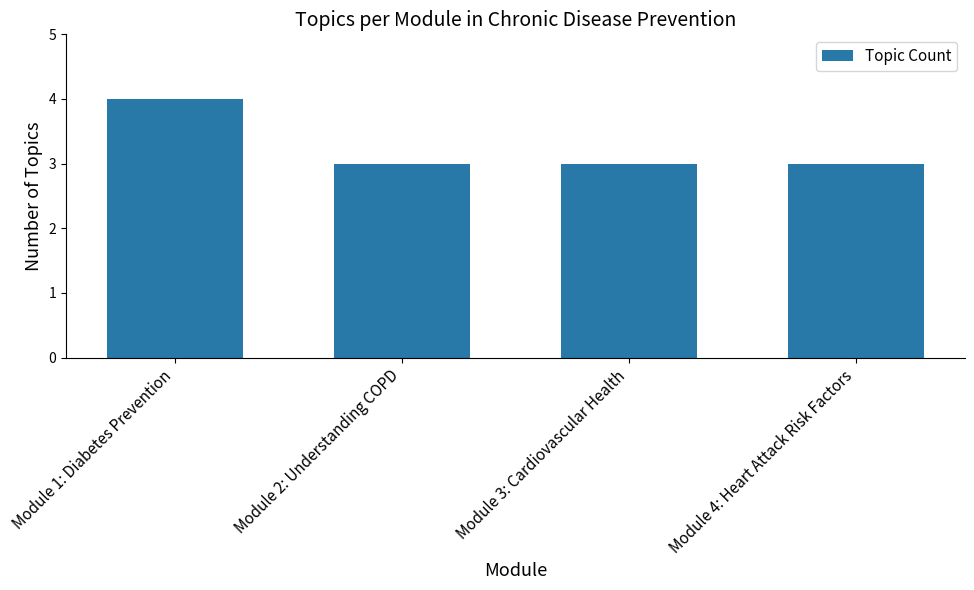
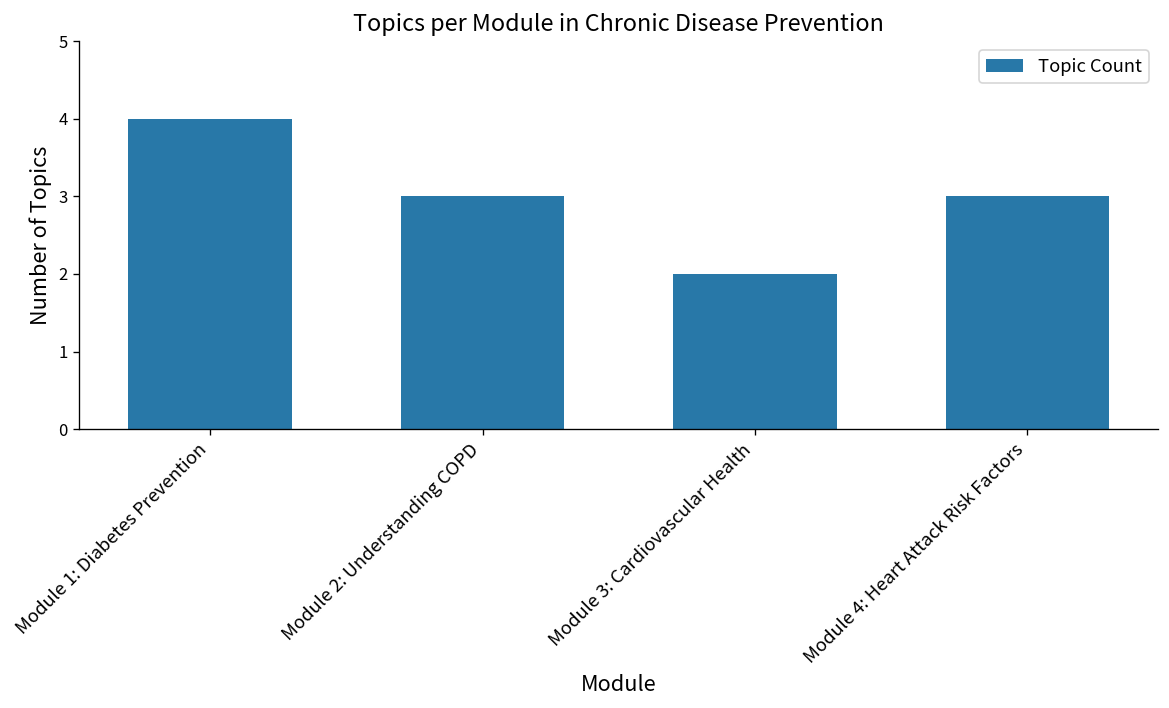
  {
    "Module 1: Diabetes Prevention": 4,
    "Module 2: Understanding COPD": 3,
-   "Module 3: Cardiovascular Health": 3,
+   "Module 3: Cardiovascular Health": 2,
    "Module 4: Heart Attack Risk Factors": 3
  }
